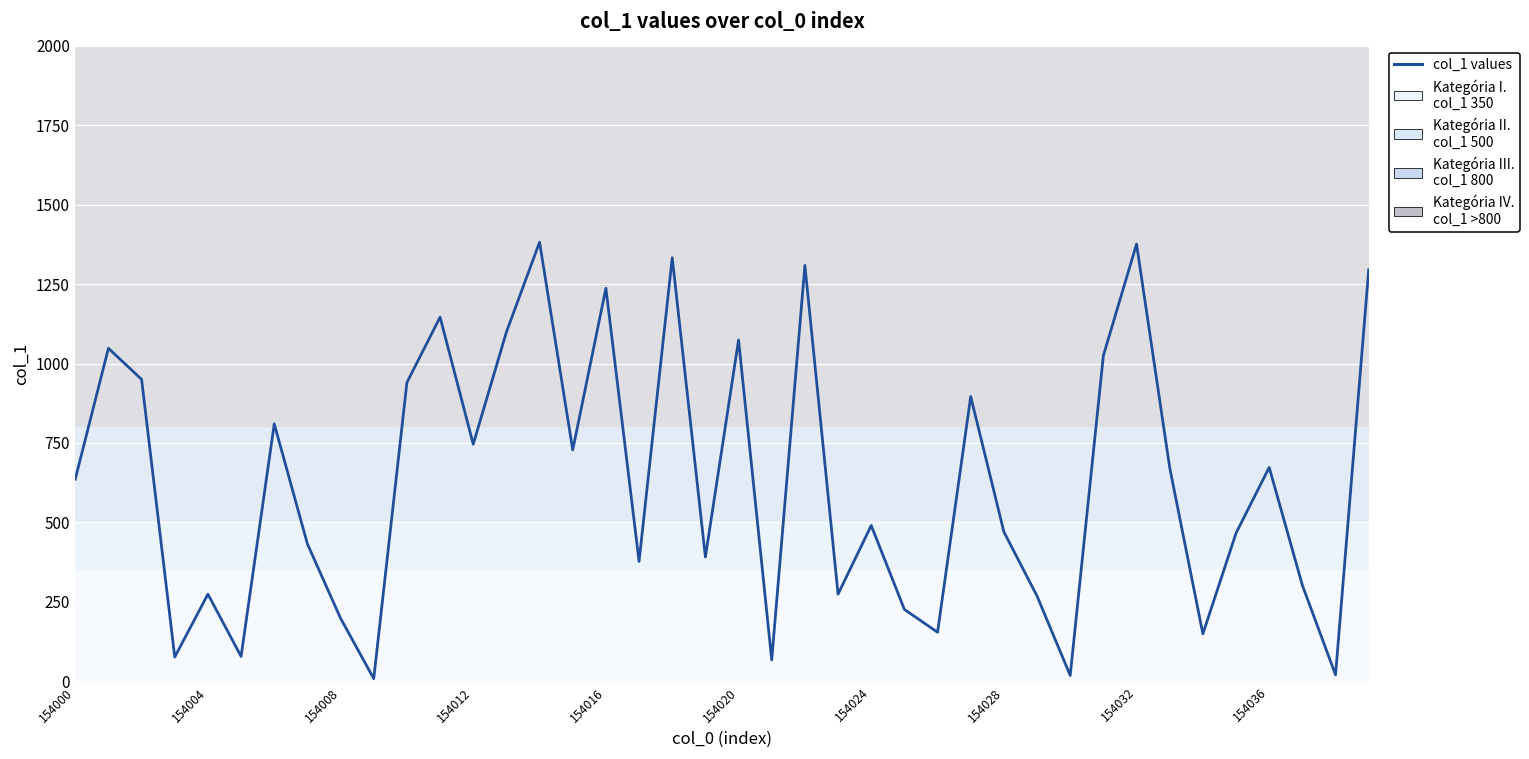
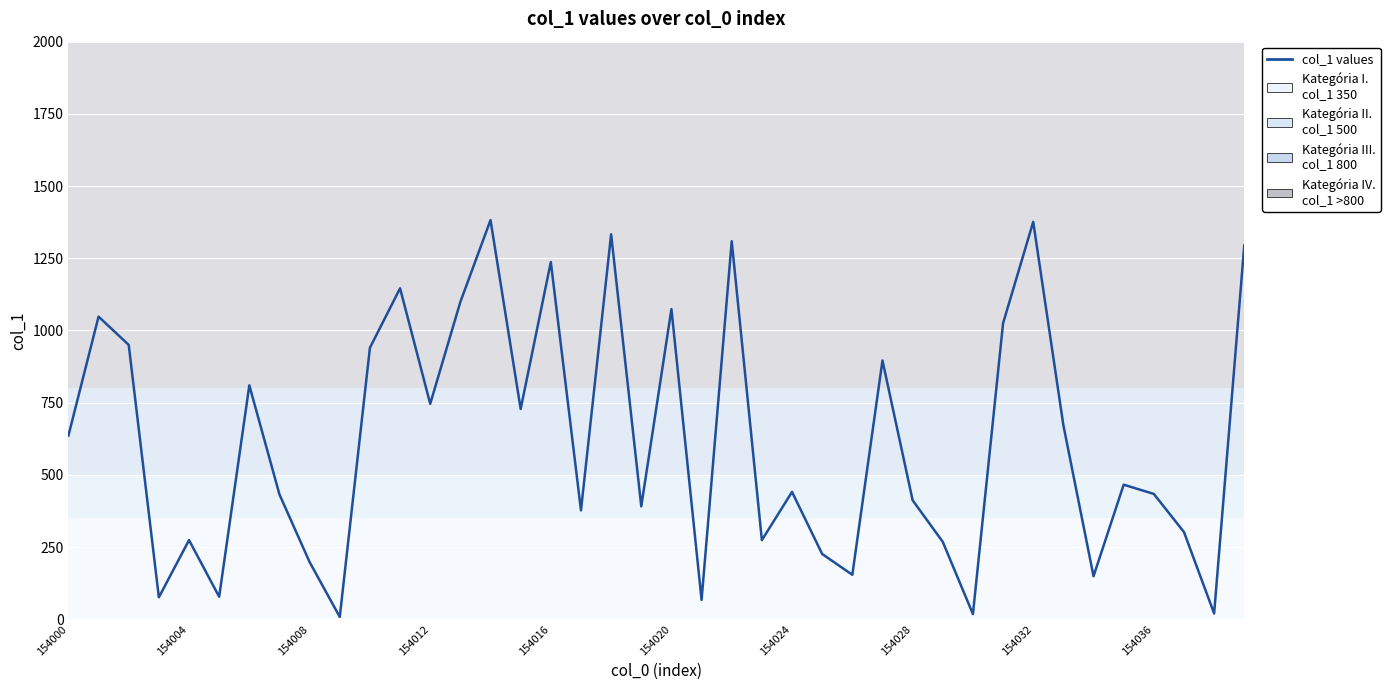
  {
    "154000": 640,
    "154004": 270,
    "154008": 200,
    "154012": 750,
    "154016": 1240,
    "154020": 1070,
-   "154024": 490,
-   "154028": 470,
+   "154024": 440,
+   "154028": 410,
    "154032": 1380,
-   "154036": 670
+   "154036": 430
  }
